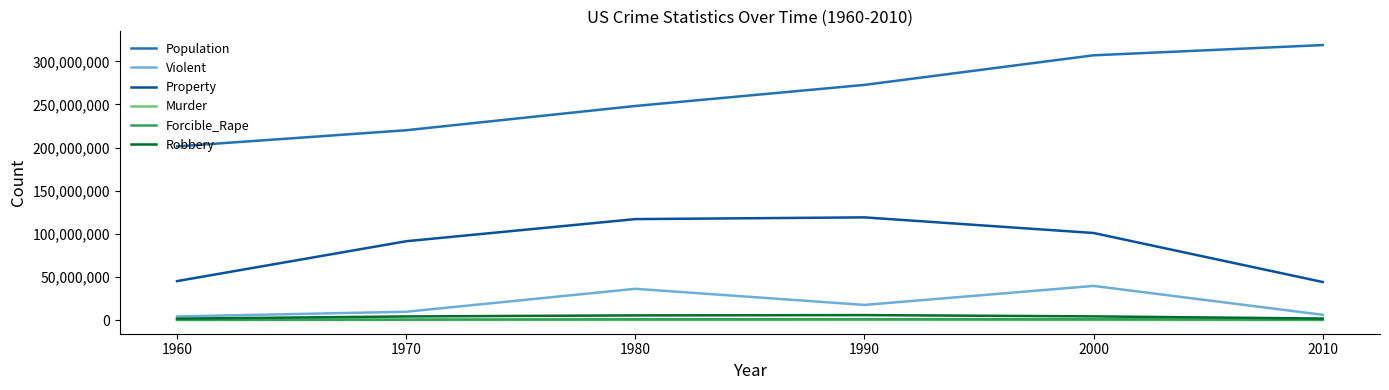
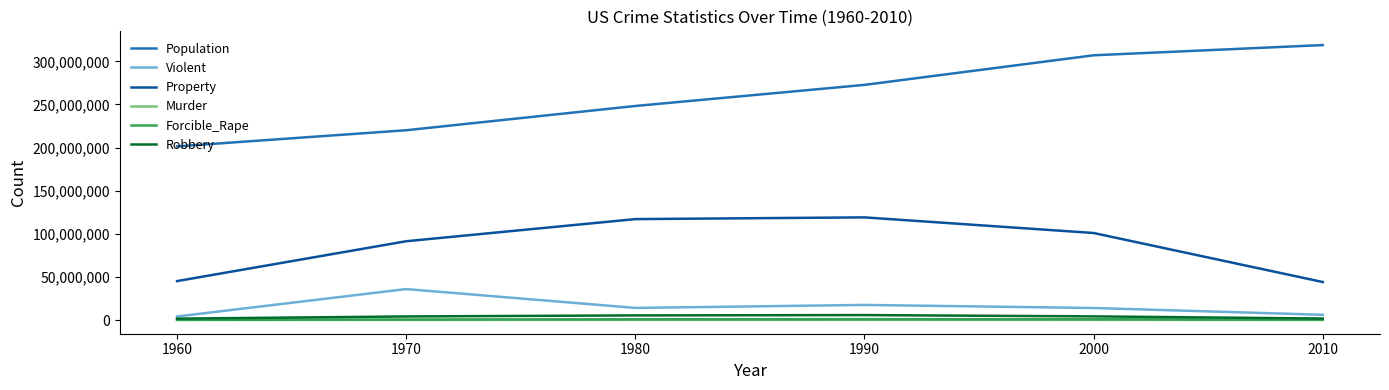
  {
    "Violent": {
-     "1970": "10,000,000",
-     "1980": "40,000,000",
+     "1970": "40,000,000",
+     "1980": "10,000,000",
      "1990": "20,000,000",
-     "2000": "40,000,000",
+     "2000": "10,000,000",
      "2010": "10,000,000"
    },
    "Robbery": {
      "1970": "0",
      "1980": "10,000,000",
      "1990": "10,000,000",
      "2000": "0"
    }
  }
